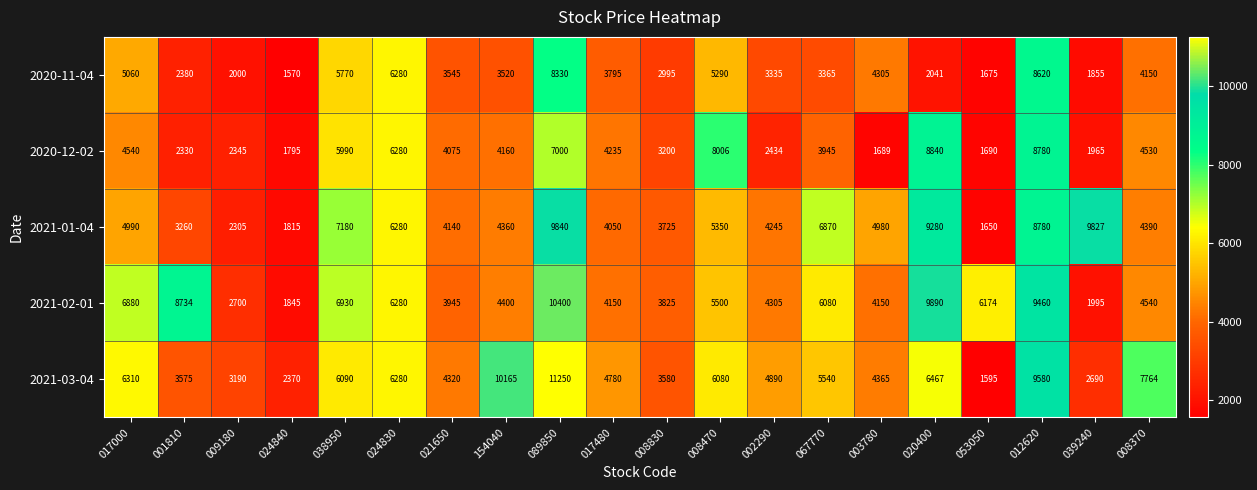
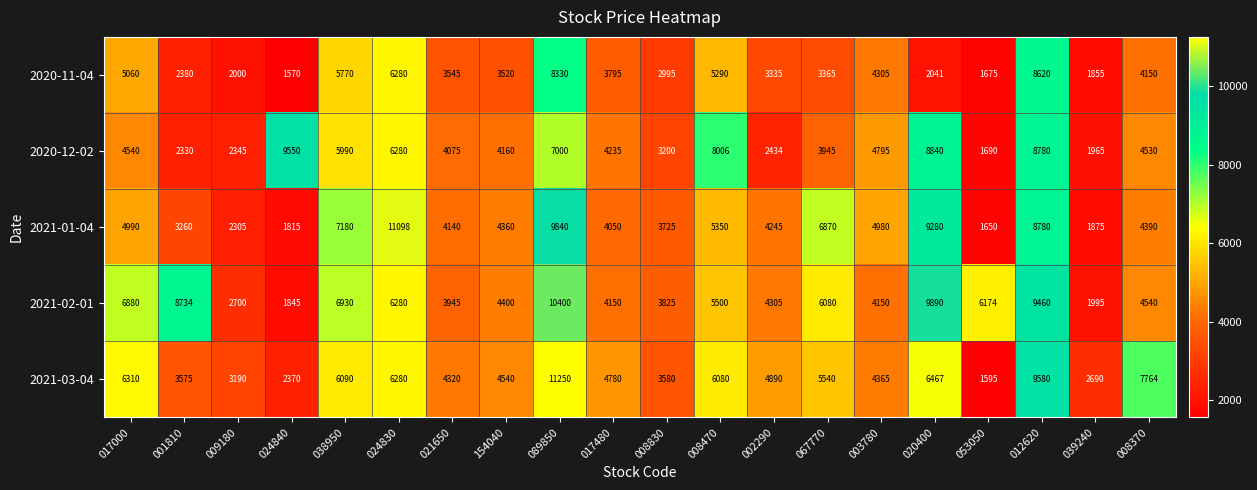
  {
    "2020-11-04": {
      "017000": 5060,
      "001810": 2380,
      "009180": 2000,
      "024840": 1570,
      "038950": 5770,
      "024830": 6280,
      "021650": 3545,
      "154040": 3520,
      "089850": 8330,
      "017480": 3795,
      "008830": 2995,
      "008470": 5290,
      "002290": 3335,
      "067770": 3365,
      "003780": 4305,
      "020400": 2041,
      "053050": 1675,
      "012620": 8620,
      "039240": 1855,
      "008370": 4150
    },
    "2020-12-02": {
      "017000": 4540,
      "001810": 2330,
      "009180": 2345,
-     "024840": 1795,
+     "024840": 9550,
      "038950": 5990,
      "024830": 6280,
      "021650": 4075,
      "154040": 4160,
      "089850": 7000,
      "017480": 4235,
      "008830": 3200,
      "008470": 8006,
      "002290": 2434,
      "067770": 3945,
-     "003780": 1689,
+     "003780": 4795,
      "020400": 8840,
      "053050": 1690,
      "012620": 8780,
      "039240": 1965,
      "008370": 4530
    },
    "2021-01-04": {
      "017000": 4990,
      "001810": 3260,
      "009180": 2305,
      "024840": 1815,
      "038950": 7180,
-     "024830": 6280,
+     "024830": 11098,
      "021650": 4140,
      "154040": 4360,
      "089850": 9840,
      "017480": 4050,
      "008830": 3725,
      "008470": 5350,
      "002290": 4245,
      "067770": 6870,
      "003780": 4980,
      "020400": 9280,
      "053050": 1650,
      "012620": 8780,
-     "039240": 9827,
+     "039240": 1875,
      "008370": 4390
    },
    "2021-02-01": {
      "017000": 6880,
      "001810": 8734,
      "009180": 2700,
      "024840": 1845,
      "038950": 6930,
      "024830": 6280,
      "021650": 3945,
      "154040": 4400,
      "089850": 10400,
      "017480": 4150,
      "008830": 3825,
      "008470": 5500,
      "002290": 4305,
      "067770": 6080,
      "003780": 4150,
      "020400": 9890,
      "053050": 6174,
      "012620": 9460,
      "039240": 1995,
      "008370": 4540
    },
    "2021-03-04": {
      "017000": 6310,
      "001810": 3575,
      "009180": 3190,
      "024840": 2370,
      "038950": 6090,
      "024830": 6280,
      "021650": 4320,
-     "154040": 10165,
+     "154040": 4540,
      "089850": 11250,
      "017480": 4780,
      "008830": 3580,
      "008470": 6080,
      "002290": 4890,
      "067770": 5540,
      "003780": 4365,
      "020400": 6467,
      "053050": 1595,
      "012620": 9580,
      "039240": 2690,
      "008370": 7764
    }
  }
